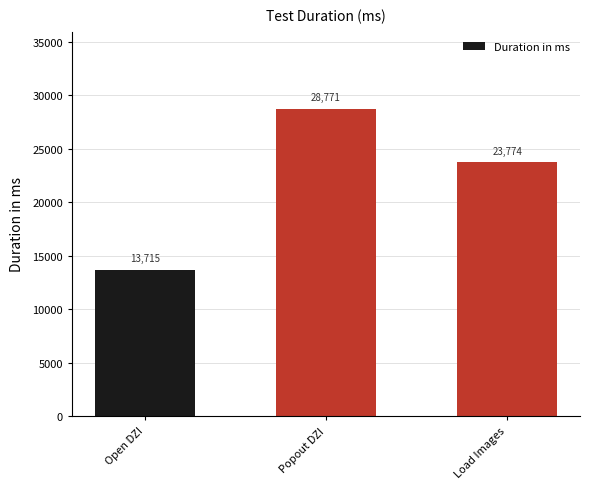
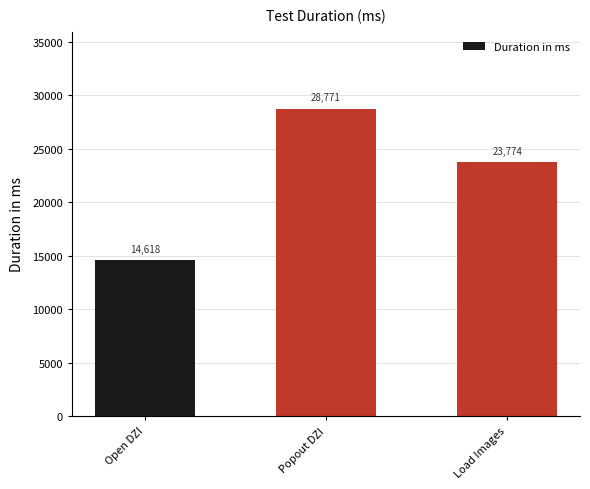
  {
-   "Open DZI": "13,715",
+   "Open DZI": "14,618",
    "Popout DZI": "28,771",
    "Load Images": "23,774"
  }
